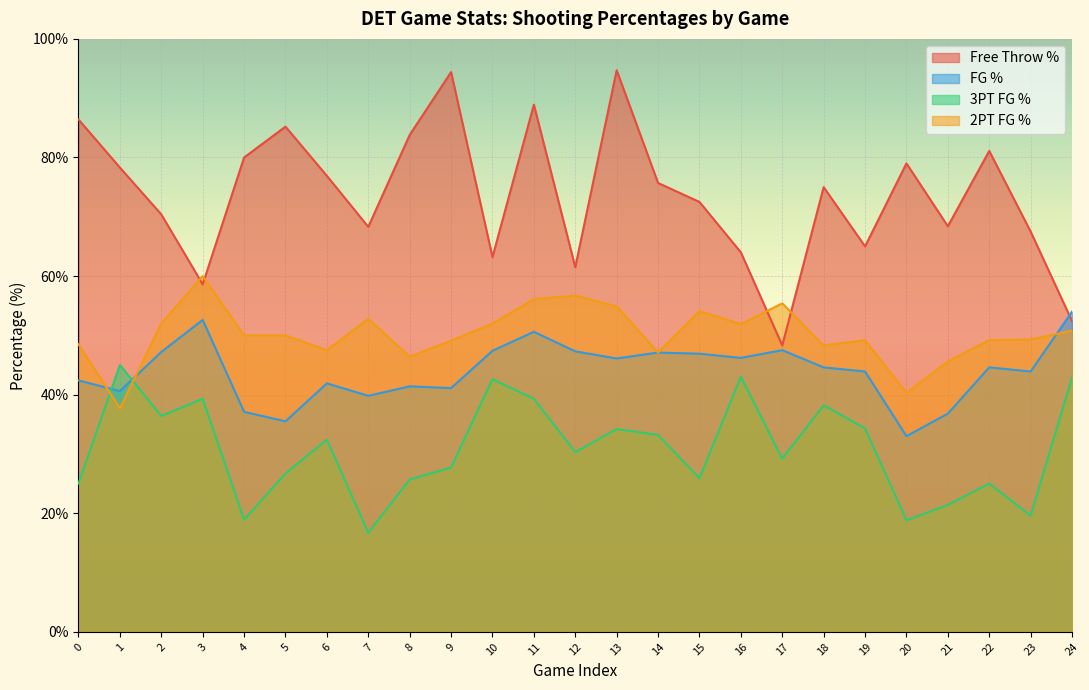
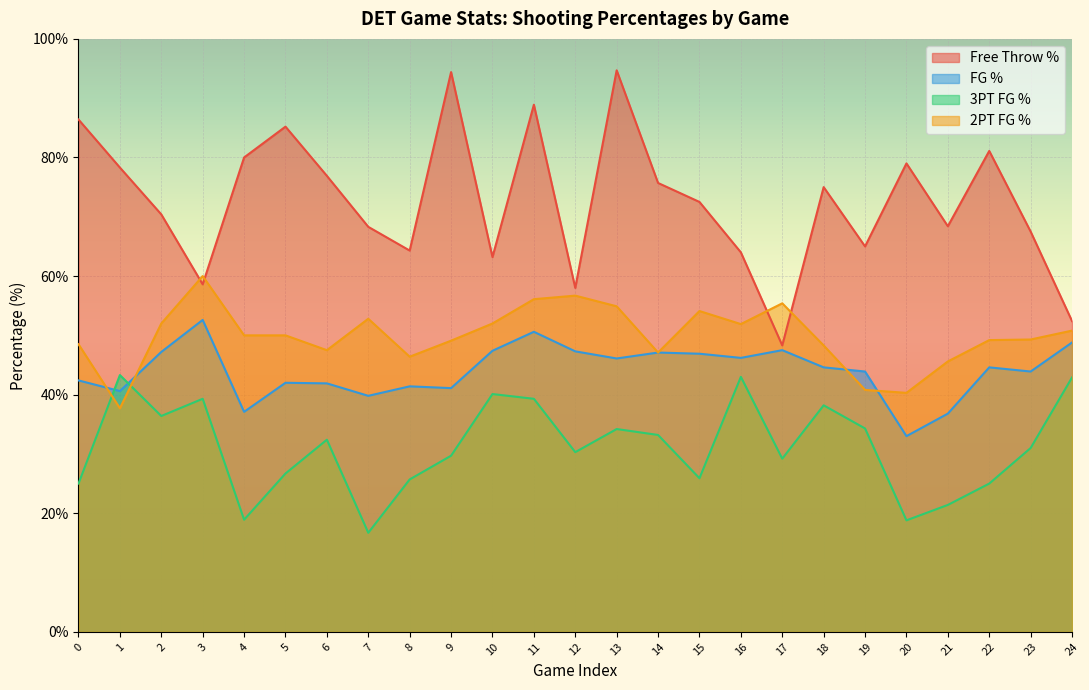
  {
    "Free Throw %": {
      "0": "86%",
      "1": "78%",
      "2": "70%",
      "3": "59%",
      "4": "80%",
      "5": "85%",
      "6": "77%",
      "7": "68%",
-     "8": "84%",
+     "8": "64%",
      "9": "94%",
      "10": "63%",
      "11": "89%",
-     "12": "62%",
+     "12": "58%",
      "13": "95%",
      "14": "76%",
      "15": "73%",
      "16": "64%",
      "17": "48%",
      "18": "75%",
      "19": "65%",
      "20": "79%",
      "21": "68%",
      "22": "81%",
      "23": "68%",
      "24": "52%"
    },
    "FG %": {
      "0": "42%",
      "1": "41%",
      "2": "47%",
      "3": "53%",
      "4": "37%",
-     "5": "36%",
+     "5": "42%",
      "6": "42%",
      "7": "40%",
      "8": "41%",
      "9": "41%",
      "10": "47%",
      "11": "51%",
      "12": "47%",
      "13": "46%",
      "15": "47%",
      "16": "46%",
      "17": "48%",
      "18": "45%",
      "19": "44%",
      "20": "33%",
      "21": "37%",
      "22": "45%",
      "23": "44%",
-     "24": "54%"
+     "24": "49%"
    },
    "3PT FG %": {
      "0": "25%",
-     "1": "45%",
+     "1": "43%",
      "2": "36%",
      "3": "39%",
      "4": "19%",
      "5": "27%",
      "6": "32%",
      "7": "17%",
      "8": "26%",
-     "9": "28%",
-     "10": "43%",
+     "9": "30%",
+     "10": "40%",
      "11": "39%",
      "12": "30%",
      "13": "34%",
      "14": "33%",
      "15": "26%",
      "16": "43%",
      "17": "29%",
      "18": "38%",
      "19": "34%",
      "20": "19%",
      "21": "21%",
      "22": "25%",
-     "23": "20%",
+     "23": "31%",
      "24": "43%"
    },
    "2PT FG %": {
      "0": "49%",
      "1": "38%",
      "2": "52%",
      "3": "60%",
      "4": "50%",
      "5": "50%",
      "6": "48%",
      "7": "53%",
      "8": "46%",
      "9": "49%",
      "10": "52%",
      "11": "56%",
      "12": "57%",
      "13": "55%",
      "15": "54%",
      "16": "52%",
      "17": "55%",
      "18": "48%",
-     "19": "49%",
+     "19": "41%",
      "20": "40%",
      "21": "46%",
      "22": "49%",
      "23": "49%",
      "24": "51%"
    }
  }
